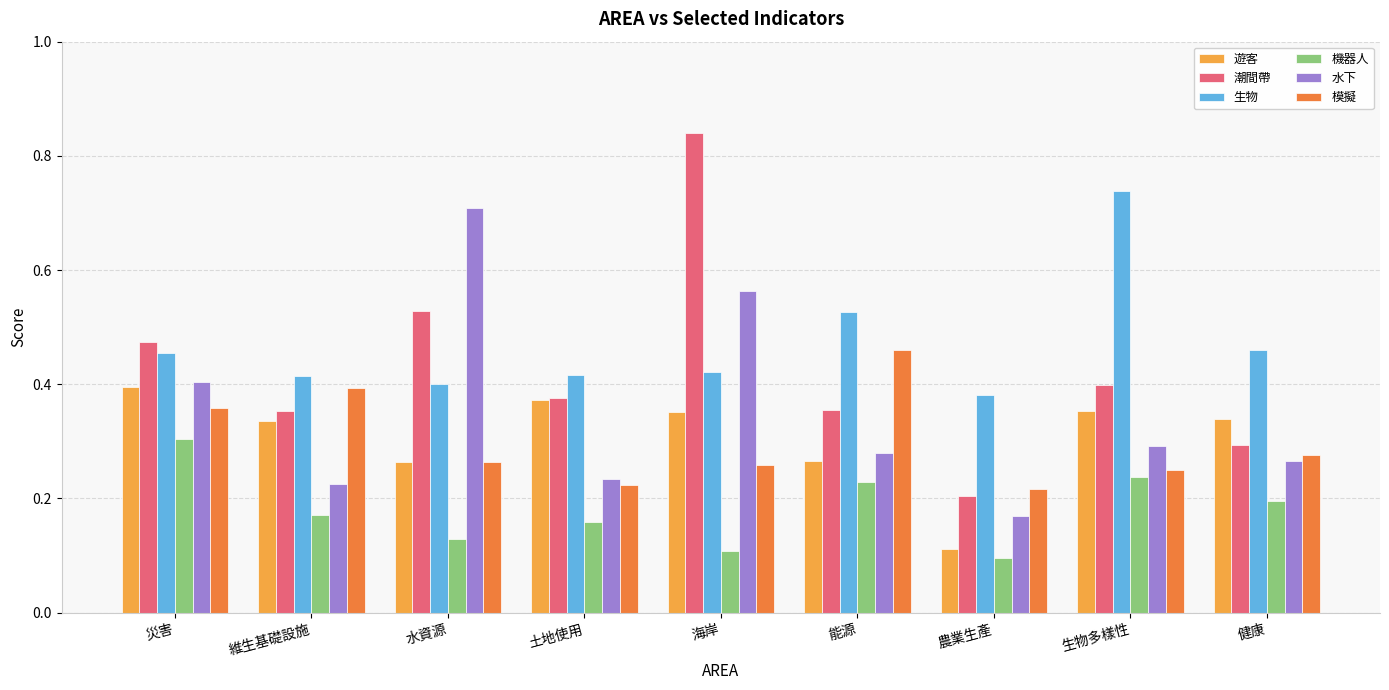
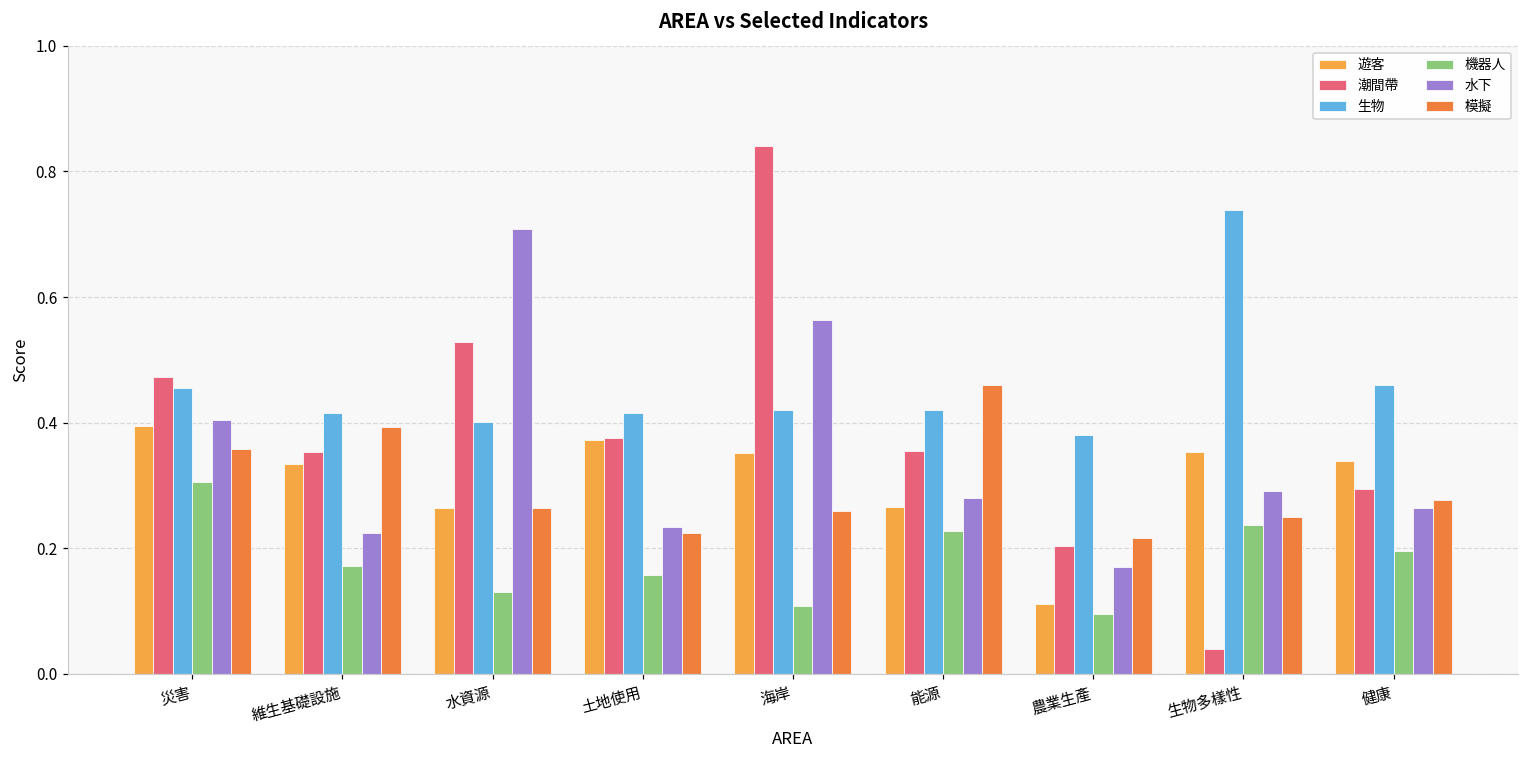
  {
    "潮間帶": {
      "災害": 0.47,
      "維生基礎設施": 0.35,
      "水資源": 0.53,
      "土地使用": 0.38,
      "海岸": 0.84,
      "能源": 0.35,
      "農業生產": 0.20,
-     "生物多樣性": 0.40,
+     "生物多樣性": 0.04,
      "健康": 0.29
    },
    "生物": {
      "災害": 0.45,
      "維生基礎設施": 0.42,
      "水資源": 0.40,
      "土地使用": 0.42,
      "海岸": 0.42,
-     "能源": 0.53,
+     "能源": 0.42,
      "農業生產": 0.38,
      "生物多樣性": 0.74,
      "健康": 0.46
    },
    "機器人": {
      "災害": 0.31,
      "維生基礎設施": 0.17,
      "水資源": 0.13,
      "土地使用": 0.16,
      "海岸": 0.11,
      "能源": 0.23,
      "農業生產": 0.10,
      "生物多樣性": 0.24,
      "健康": 0.20
    },
    "水下": {
      "災害": 0.40,
      "維生基礎設施": 0.23,
      "水資源": 0.71,
      "土地使用": 0.23,
      "海岸": 0.56,
      "能源": 0.28,
      "農業生產": 0.17,
      "生物多樣性": 0.29,
      "健康": 0.26
    }
  }
